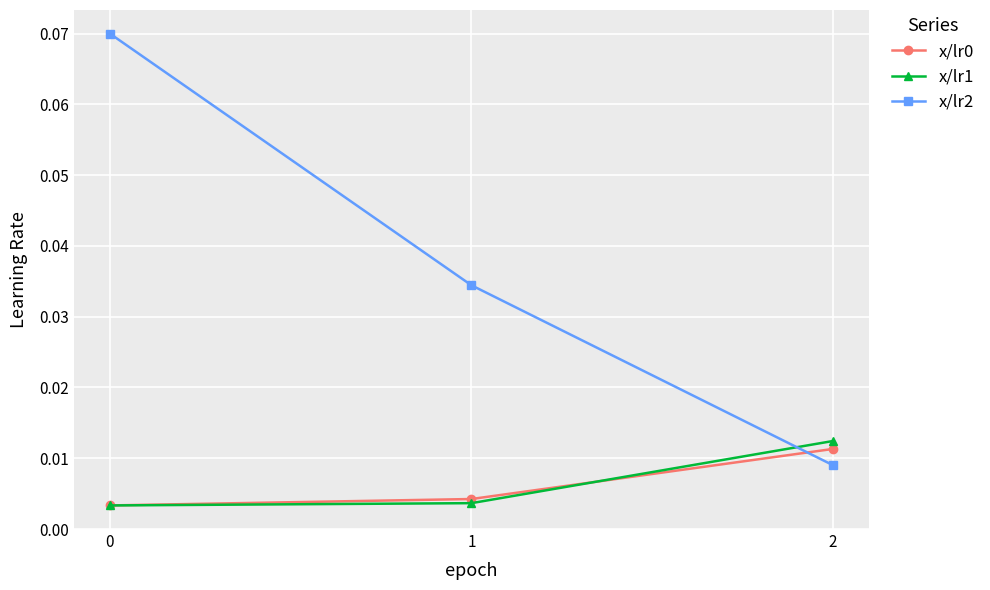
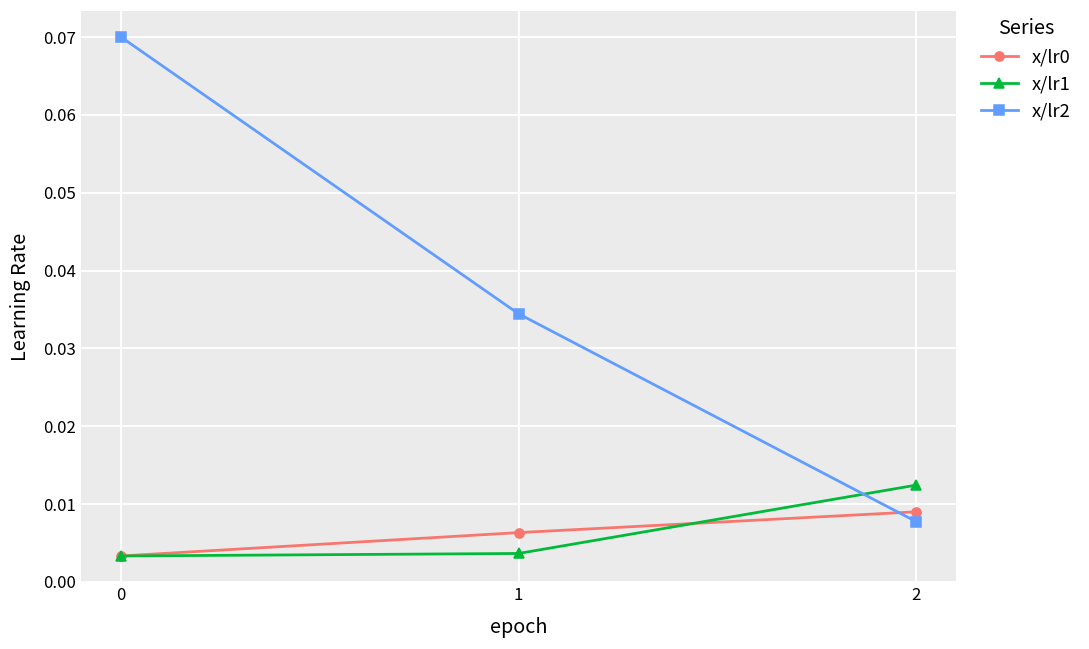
  {
    "x/lr0": {
-     "1": 0.004,
-     "2": 0.011
+     "1": 0.006,
+     "2": 0.009
    },
    "x/lr1": {
      "1": 0.004,
      "2": 0.012
    },
    "x/lr2": {
      "0": 0.070,
      "1": 0.034,
-     "2": 0.009
+     "2": 0.008
    }
  }
